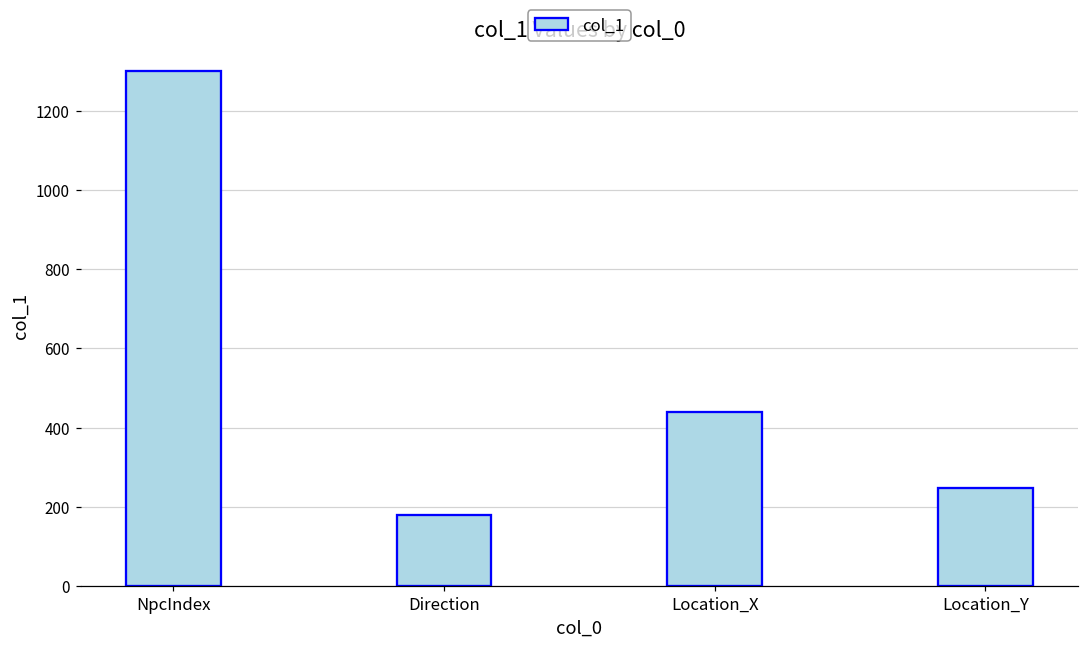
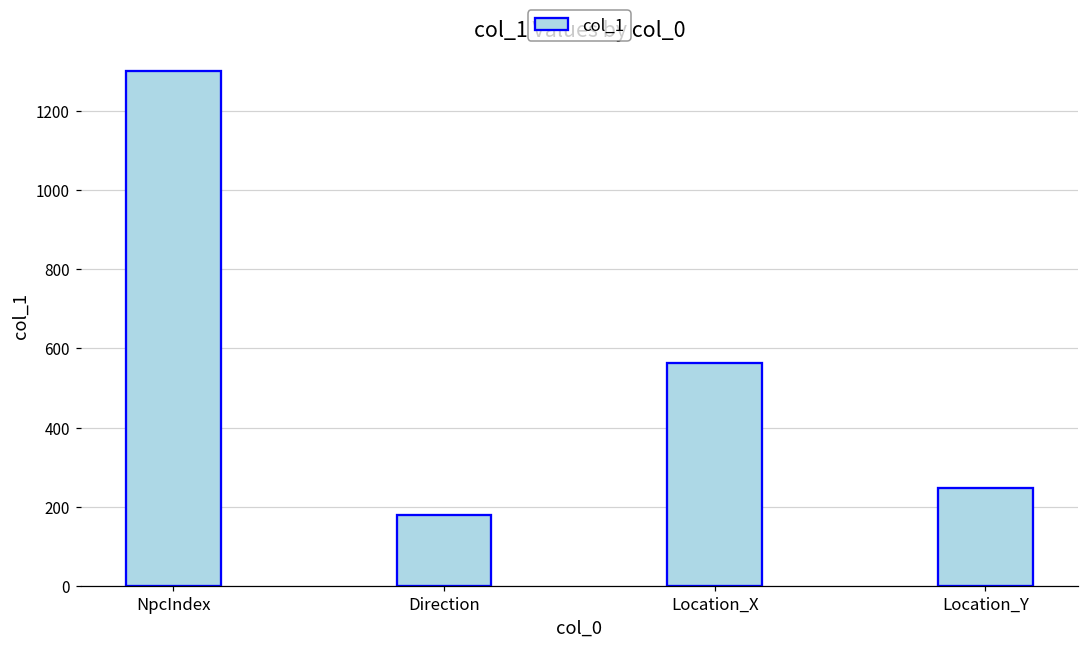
  {
    "NpcIndex": 1300,
    "Direction": 180,
-   "Location_X": 440,
+   "Location_X": 560,
    "Location_Y": 250
  }
